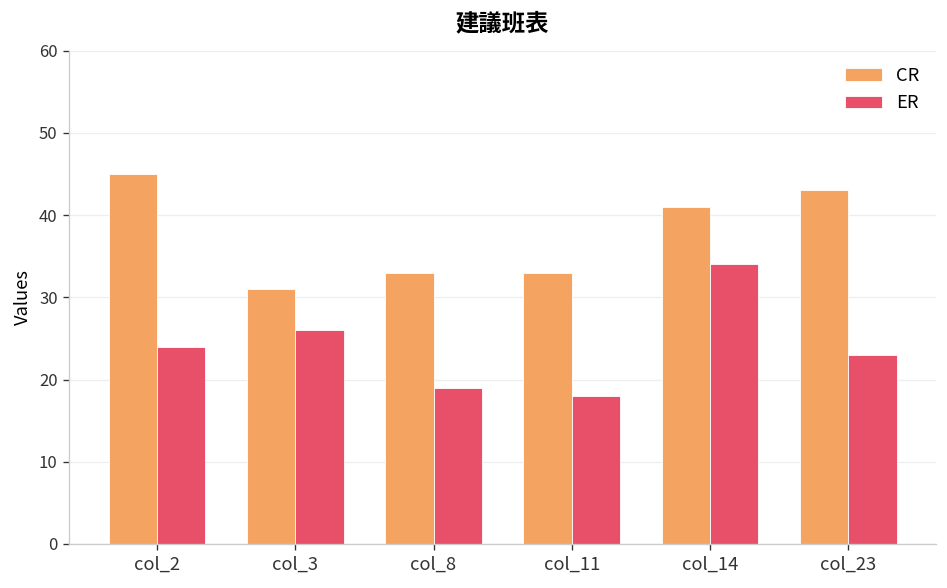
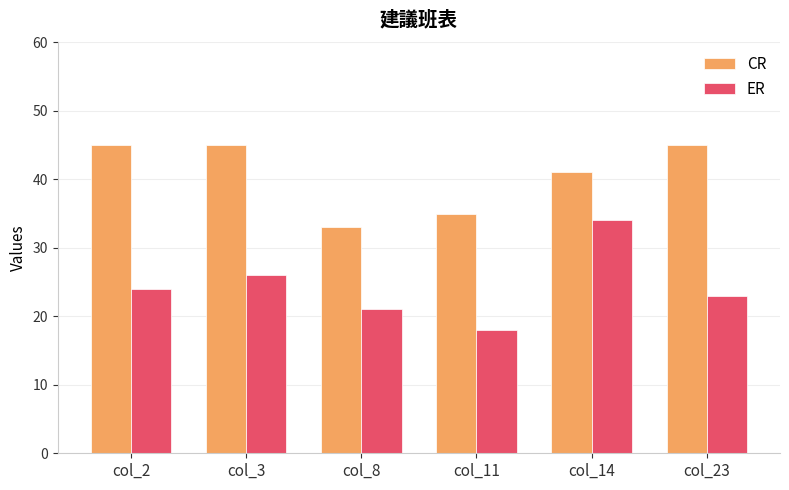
  {
    "CR": {
      "col_2": 45,
-     "col_3": 31,
+     "col_3": 45,
      "col_8": 33,
-     "col_11": 33,
+     "col_11": 35,
      "col_14": 41,
-     "col_23": 43
+     "col_23": 45
    },
    "ER": {
      "col_2": 24,
      "col_3": 26,
-     "col_8": 19,
+     "col_8": 21,
      "col_11": 18,
      "col_14": 34,
      "col_23": 23
    }
  }
